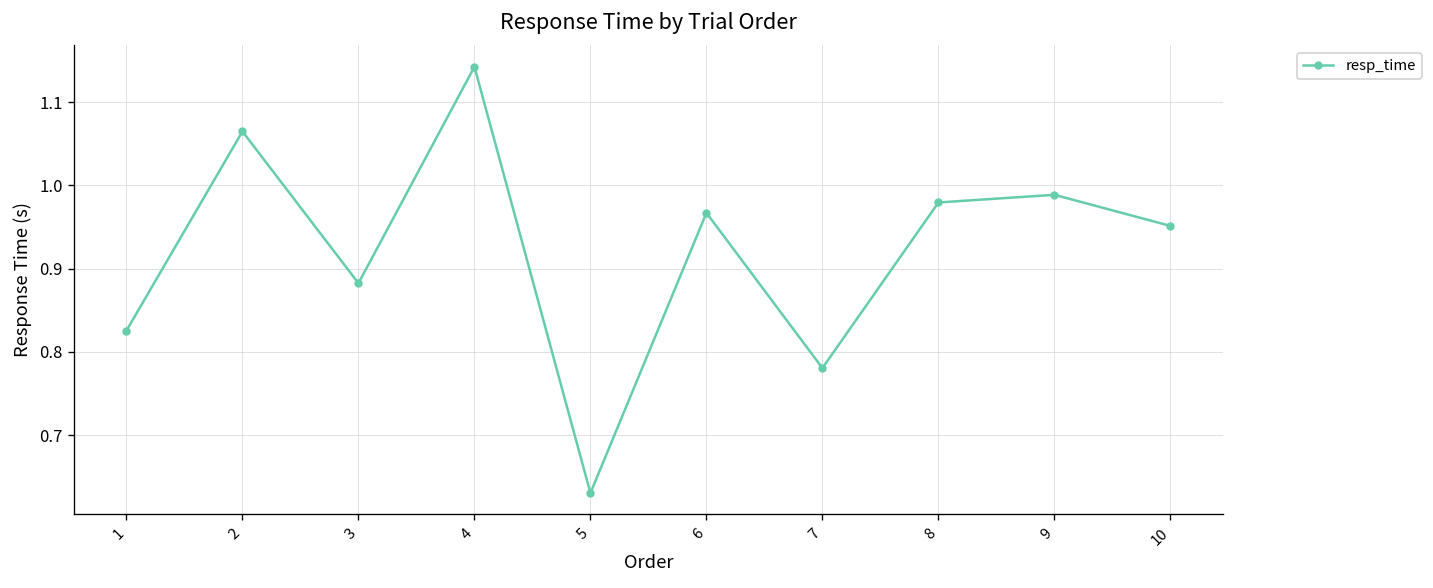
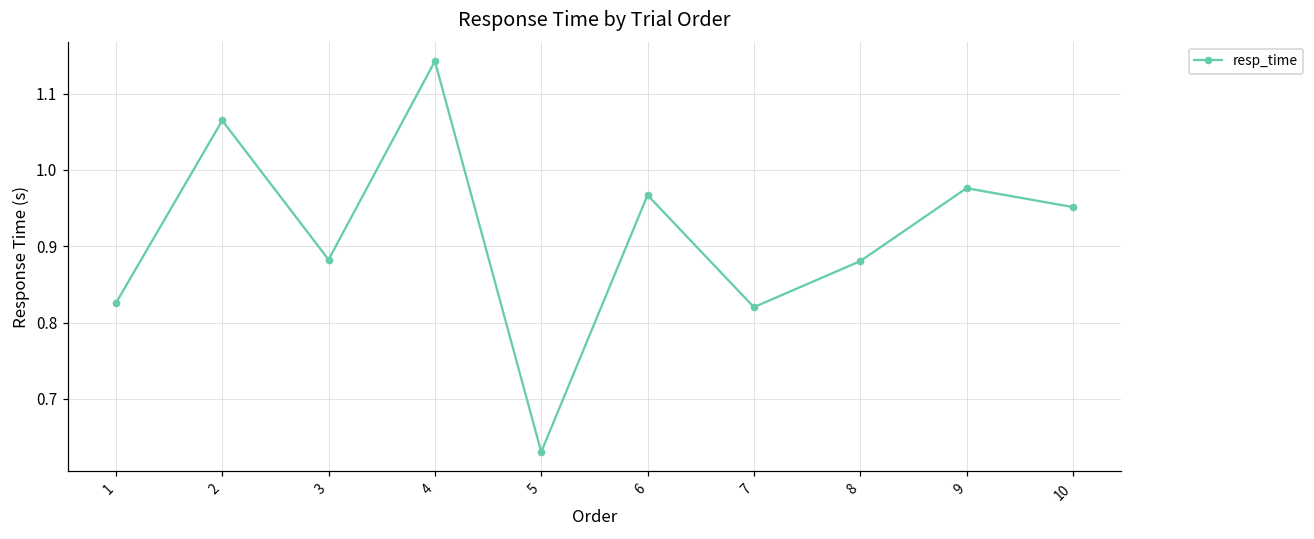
  {
    "1": 0.83,
    "2": 1.06,
    "3": 0.88,
    "4": 1.14,
    "5": 0.63,
    "6": 0.97,
-   "7": 0.78,
-   "8": 0.98,
-   "9": 0.99,
+   "7": 0.82,
+   "8": 0.88,
+   "9": 0.98,
    "10": 0.95
  }
